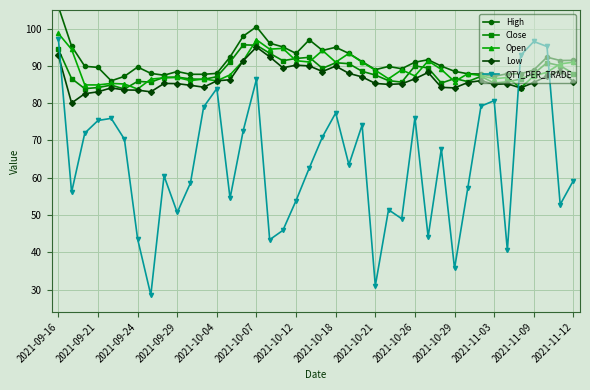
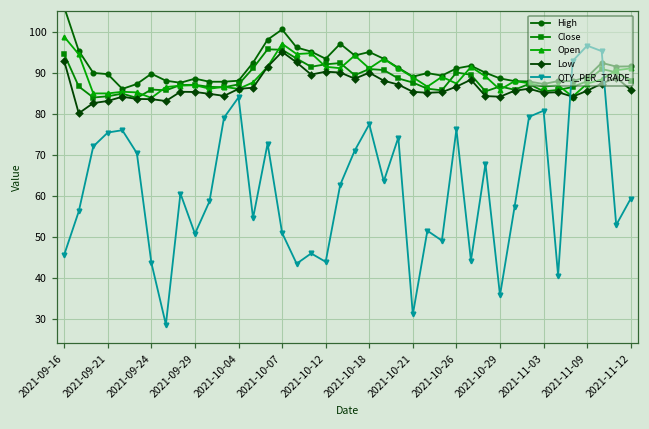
  {
    "QTY_PER_TRADE": {
-     "2021-09-16": 97,
+     "2021-09-16": 46,
      "2021-09-21": 75,
      "2021-09-24": 44,
      "2021-09-29": 51,
      "2021-10-04": 84,
-     "2021-10-07": 86,
-     "2021-10-12": 54,
+     "2021-10-07": 51,
+     "2021-10-12": 44,
      "2021-10-18": 77,
      "2021-10-21": 31,
      "2021-10-26": 76,
      "2021-10-29": 36,
      "2021-11-03": 81,
      "2021-11-12": 59
    }
  }
